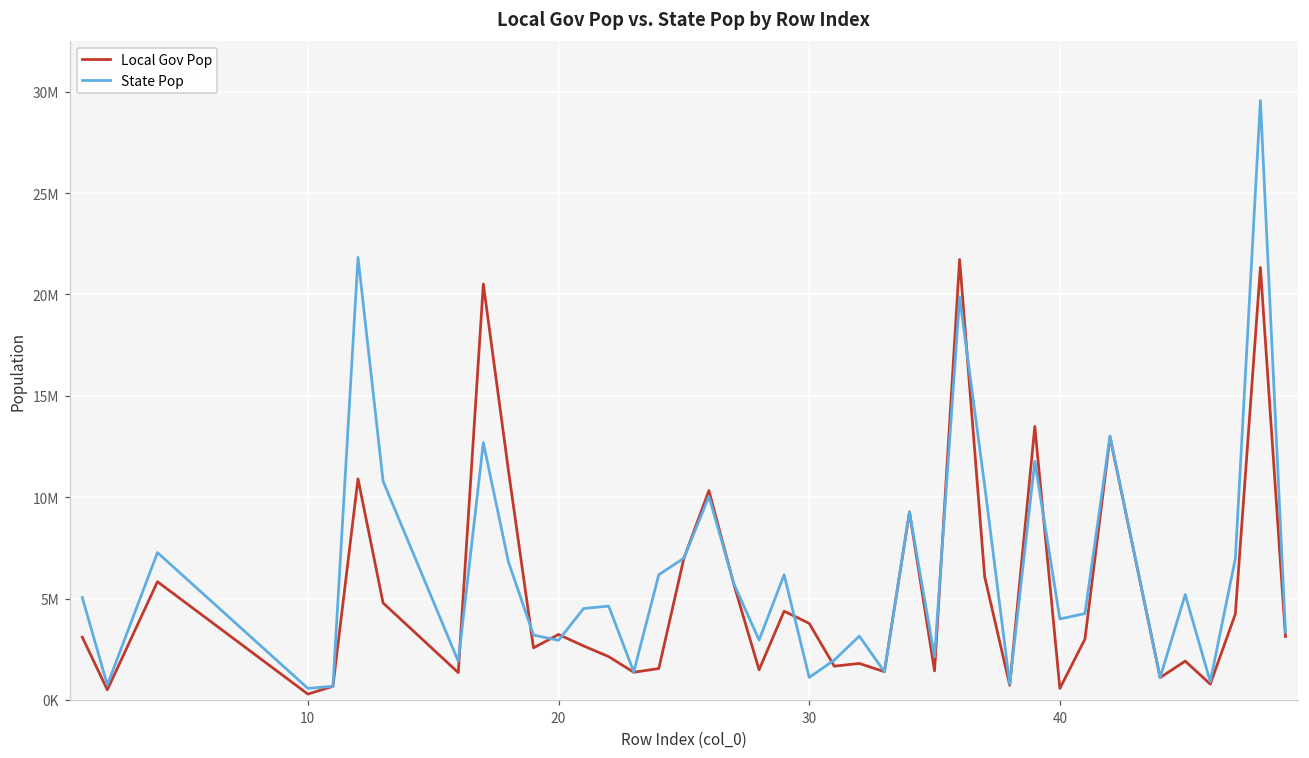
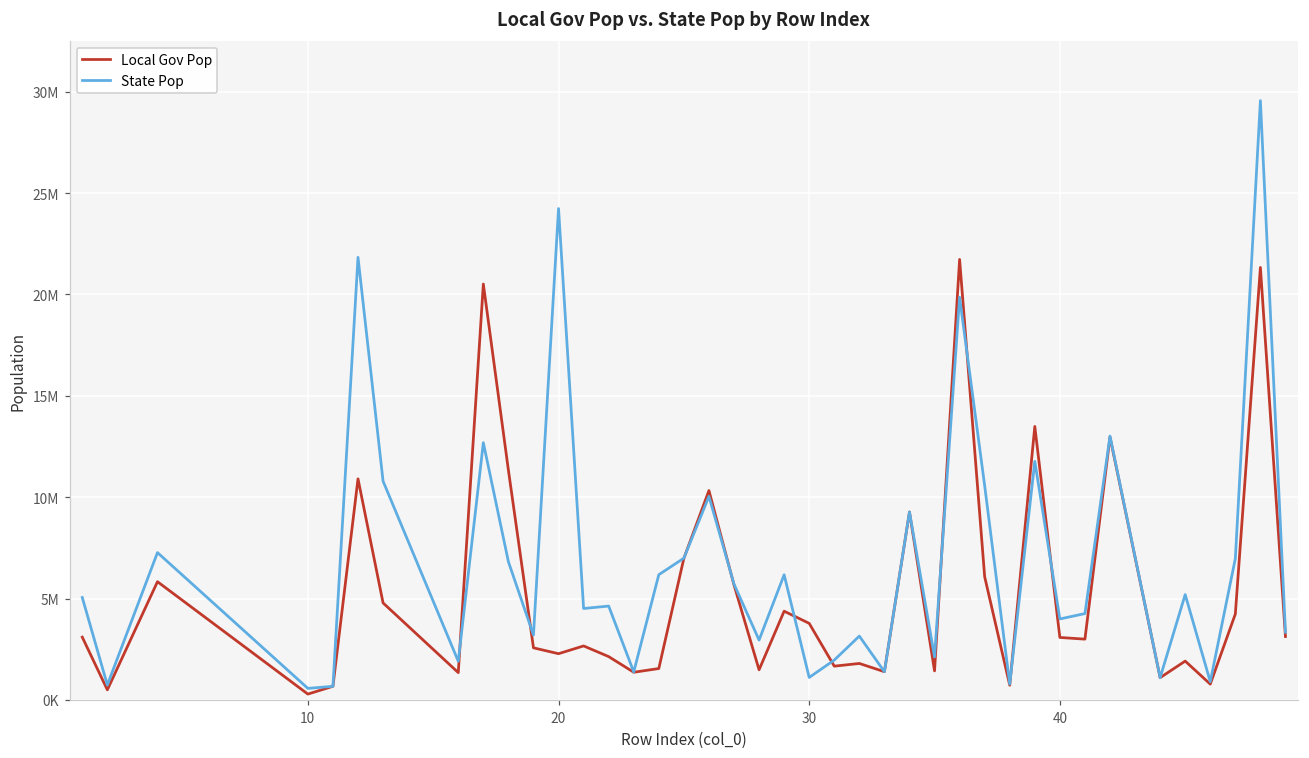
  {
    "Local Gov Pop": {
      "10": 300000,
-     "20": 3200000,
+     "20": 2300000,
      "30": 3800000,
-     "40": 600000
+     "40": 3100000
    },
    "State Pop": {
      "10": 600000,
-     "20": 2900000,
+     "20": 24200000,
      "30": 1100000,
      "40": 4000000
    }
  }
